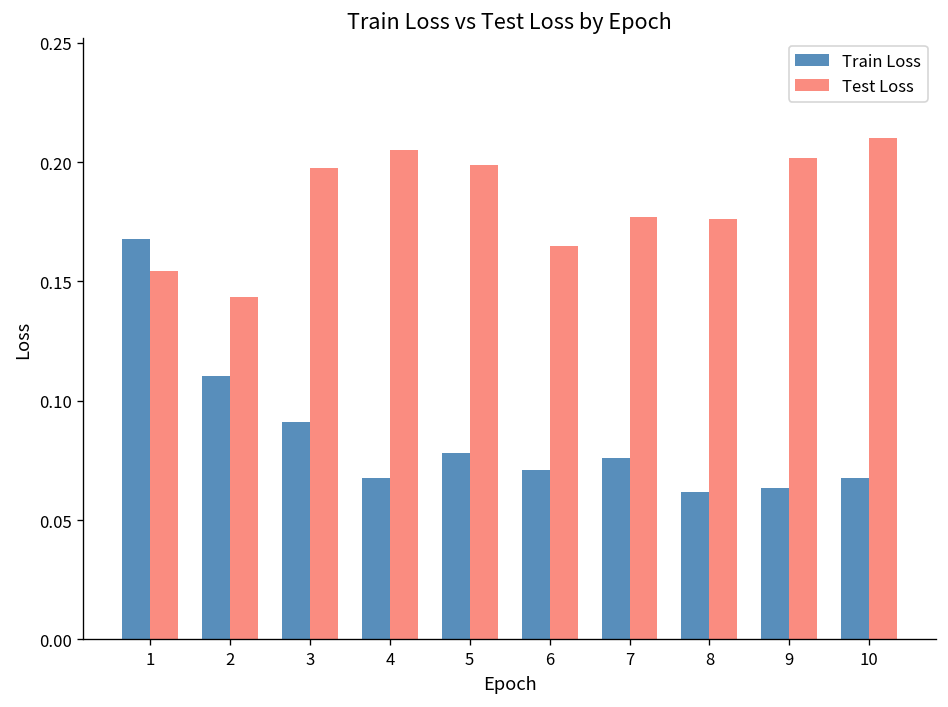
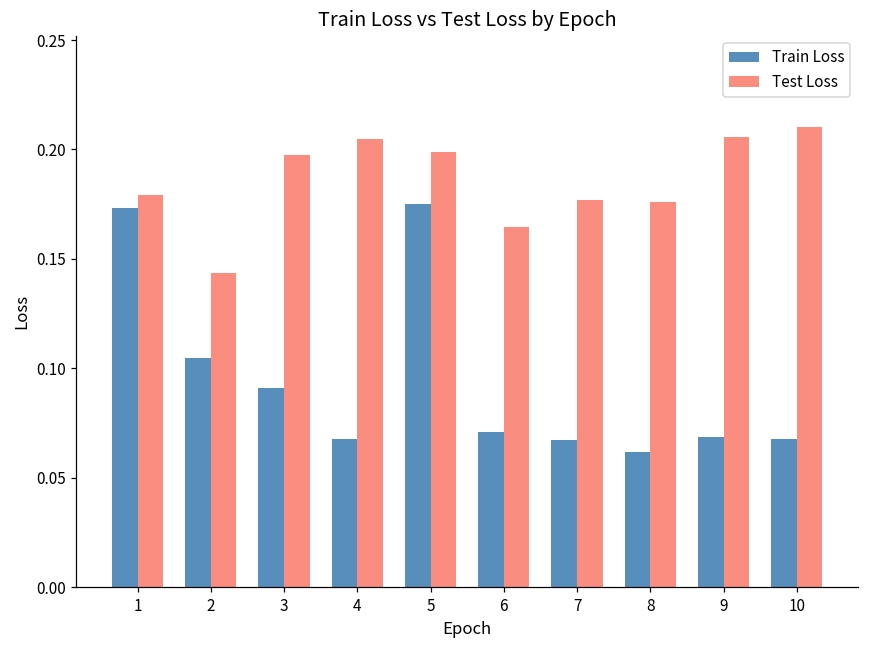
  {
    "Train Loss": {
-     "1": 0.168,
-     "2": 0.110,
+     "1": 0.173,
+     "2": 0.105,
      "3": 0.091,
      "4": 0.068,
-     "5": 0.078,
+     "5": 0.175,
      "6": 0.071,
-     "7": 0.076,
+     "7": 0.067,
      "8": 0.062,
-     "9": 0.064,
+     "9": 0.069,
      "10": 0.068
    },
    "Test Loss": {
-     "1": 0.154,
+     "1": 0.179,
      "2": 0.144,
      "3": 0.197,
      "4": 0.205,
      "5": 0.199,
      "6": 0.165,
      "7": 0.177,
      "8": 0.176,
-     "9": 0.202,
+     "9": 0.206,
      "10": 0.210
    }
  }
